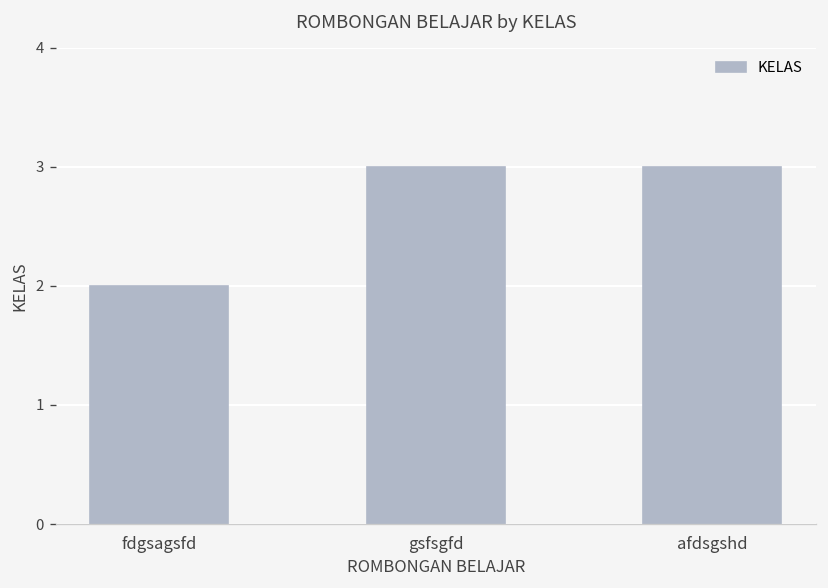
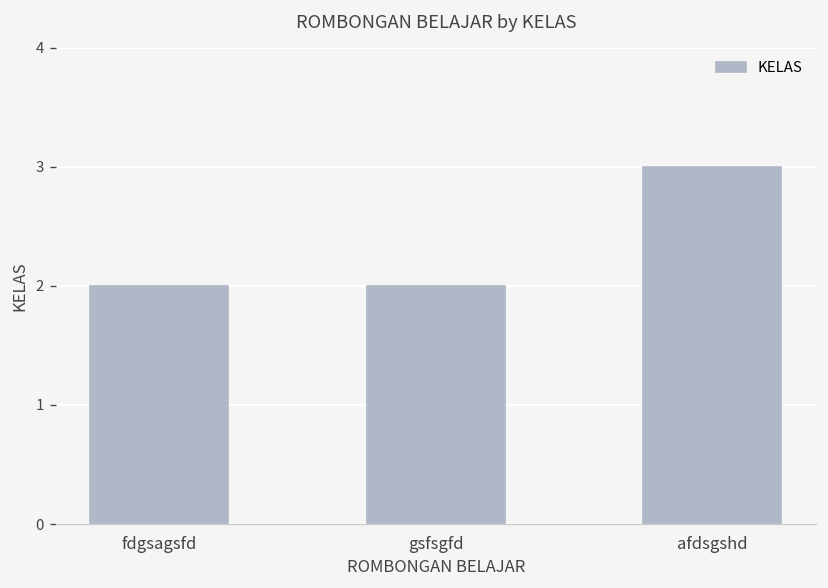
  {
    "fdgsagsfd": 2,
-   "gsfsgfd": 3,
+   "gsfsgfd": 2,
    "afdsgshd": 3
  }
